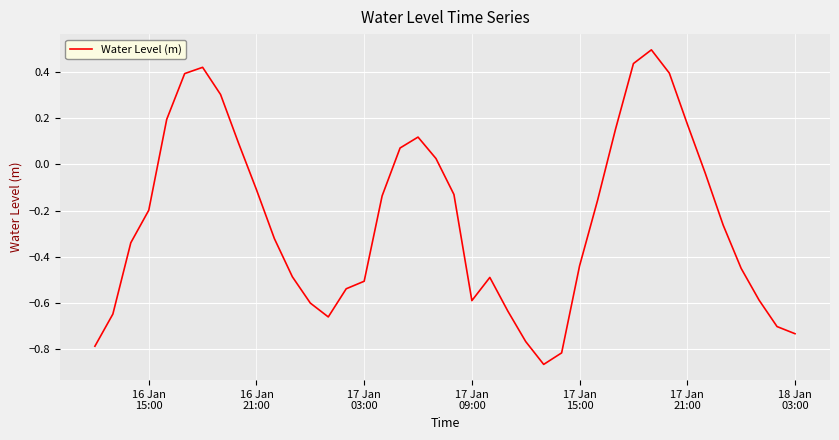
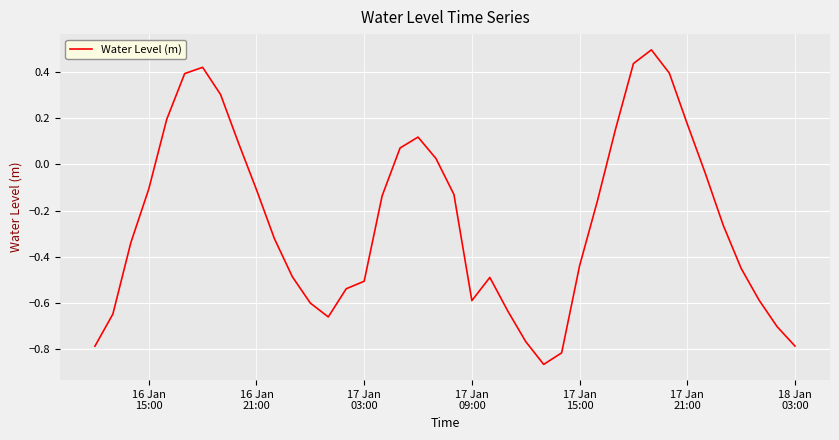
  {
-   "16 Jan 15:00": -0.20,
+   "16 Jan 15:00": -0.11,
    "16 Jan 21:00": -0.11,
    "17 Jan 03:00": -0.51,
    "17 Jan 09:00": -0.59,
    "17 Jan 15:00": -0.44,
    "17 Jan 21:00": 0.17,
-   "18 Jan 03:00": -0.73
+   "18 Jan 03:00": -0.79
  }
